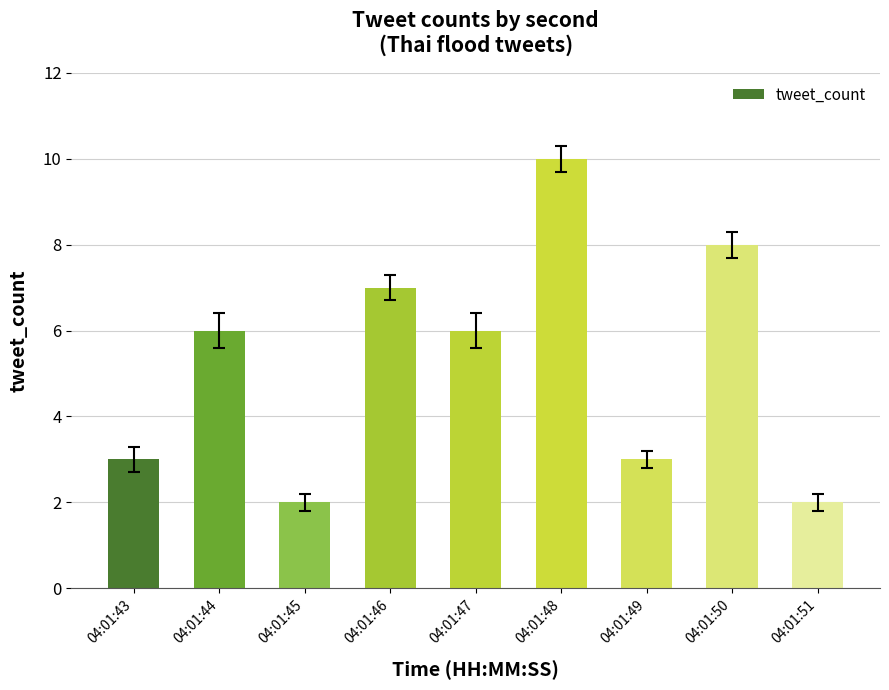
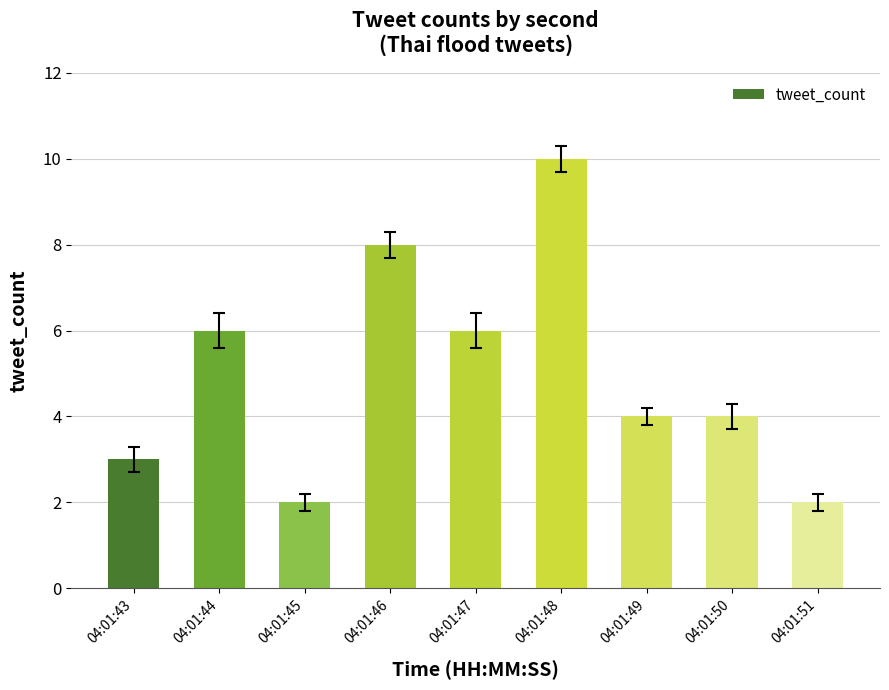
  {
    "tweet_count": {
      "04:01:43": 3,
      "04:01:44": 6,
      "04:01:45": 2,
-     "04:01:46": 7,
+     "04:01:46": 8,
      "04:01:47": 6,
      "04:01:48": 10,
-     "04:01:49": 3,
-     "04:01:50": 8,
+     "04:01:49": 4,
+     "04:01:50": 4,
      "04:01:51": 2
    }
  }
